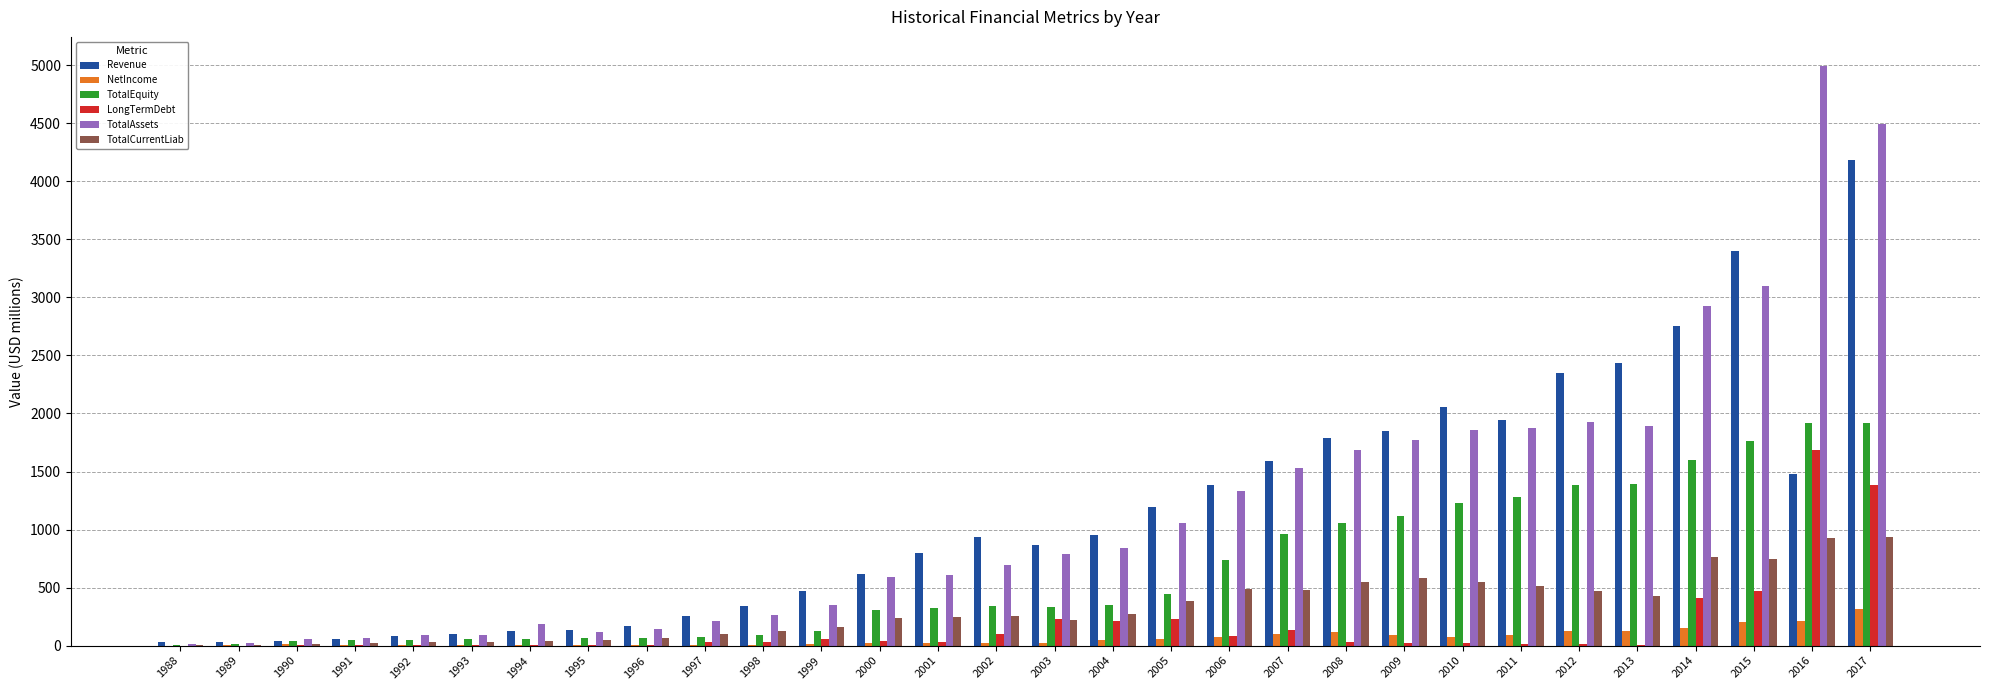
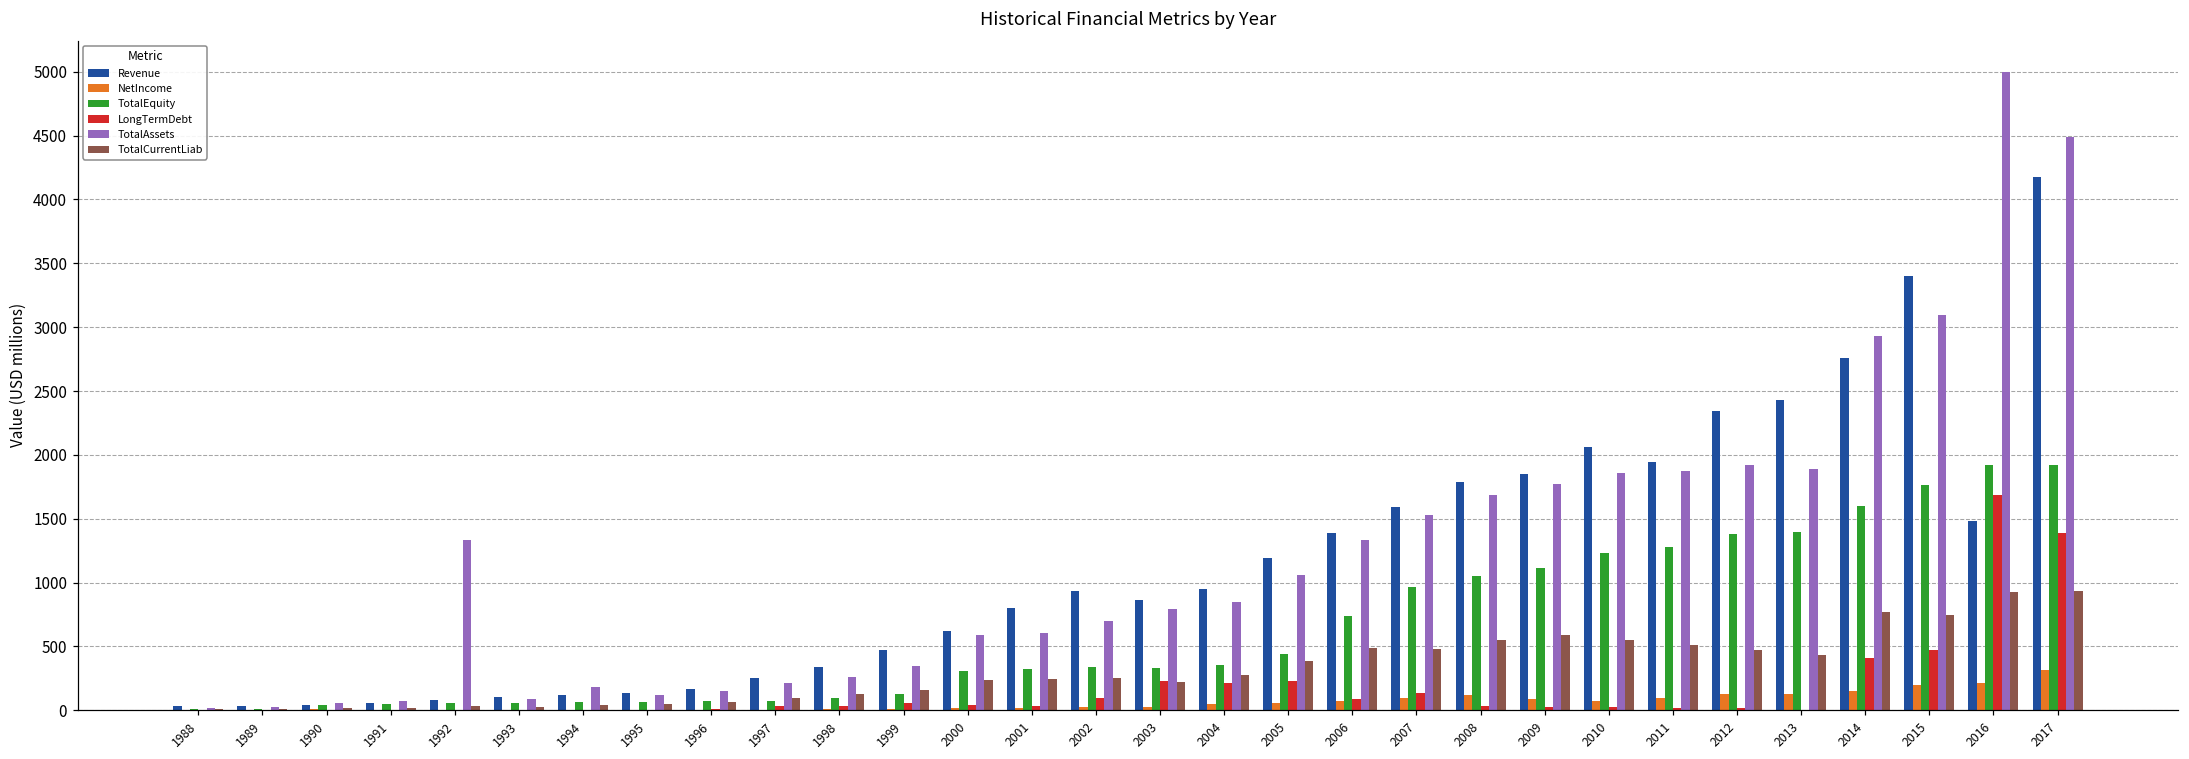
  {
    "Revenue": {
      "1988": 30,
      "1989": 30,
      "1990": 40,
      "1991": 60,
      "1992": 80,
      "1993": 100,
      "1994": 120,
      "1995": 130,
      "1996": 160,
      "1997": 250,
      "1998": 340,
      "1999": 470,
      "2000": 620,
      "2001": 800,
      "2002": 930,
      "2003": 860,
      "2004": 950,
      "2005": 1200,
      "2006": 1390,
      "2007": 1590,
      "2008": 1780,
      "2009": 1850,
      "2010": 2060,
      "2011": 1940,
      "2012": 2350,
      "2013": 2430,
      "2014": 2760,
      "2015": 3400,
      "2016": 1480,
      "2017": 4180
    },
    "NetIncome": {
      "2002": 20,
      "2003": 20,
      "2004": 50,
      "2005": 60,
      "2006": 70,
      "2007": 100,
      "2008": 120,
      "2009": 90,
      "2010": 70,
      "2011": 90,
      "2012": 130,
      "2013": 130,
      "2014": 150,
      "2015": 200,
      "2016": 210,
      "2017": 310
    },
    "TotalEquity": {
      "1990": 40,
      "1991": 50,
      "1992": 50,
      "1993": 60,
      "1994": 60,
      "1995": 70,
      "1996": 70,
      "1997": 70,
      "1998": 100,
      "1999": 120,
      "2000": 310,
      "2001": 330,
      "2002": 340,
      "2003": 330,
      "2004": 350,
      "2005": 440,
      "2006": 740,
      "2007": 970,
      "2008": 1050,
      "2009": 1110,
      "2010": 1230,
      "2011": 1280,
      "2012": 1380,
      "2013": 1400,
      "2014": 1600,
      "2015": 1770,
      "2016": 1920,
      "2017": 1920
    },
    "LongTermDebt": {
      "1997": 30,
      "1998": 30,
      "1999": 60,
      "2000": 40,
      "2001": 30,
      "2002": 100,
      "2003": 230,
      "2004": 210,
      "2005": 230,
      "2006": 90,
      "2007": 140,
      "2008": 30,
      "2009": 30,
      "2010": 20,
      "2014": 410,
      "2015": 470,
      "2016": 1690,
      "2017": 1390
    },
    "TotalAssets": {
      "1989": 20,
      "1990": 60,
      "1991": 70,
-     "1992": 90,
+     "1992": 1340,
      "1993": 90,
      "1994": 180,
      "1995": 120,
      "1996": 150,
      "1997": 210,
      "1998": 260,
      "1999": 350,
      "2000": 590,
      "2001": 610,
      "2002": 700,
      "2003": 790,
      "2004": 840,
      "2005": 1060,
      "2006": 1330,
      "2007": 1530,
      "2008": 1680,
      "2009": 1770,
      "2010": 1860,
      "2011": 1870,
      "2012": 1920,
      "2013": 1890,
      "2014": 2930,
      "2015": 3100,
      "2016": 5000,
      "2017": 4490
    },
    "TotalCurrentLiab": {
      "1992": 30,
      "1993": 30,
      "1994": 40,
      "1995": 50,
      "1996": 70,
      "1997": 100,
      "1998": 130,
      "1999": 160,
      "2000": 240,
      "2001": 240,
      "2002": 250,
      "2003": 220,
      "2004": 270,
      "2005": 380,
      "2006": 490,
      "2007": 480,
      "2008": 550,
      "2009": 590,
      "2010": 550,
      "2011": 510,
      "2012": 470,
      "2013": 430,
      "2014": 770,
      "2015": 750,
      "2016": 930,
      "2017": 930
    }
  }
